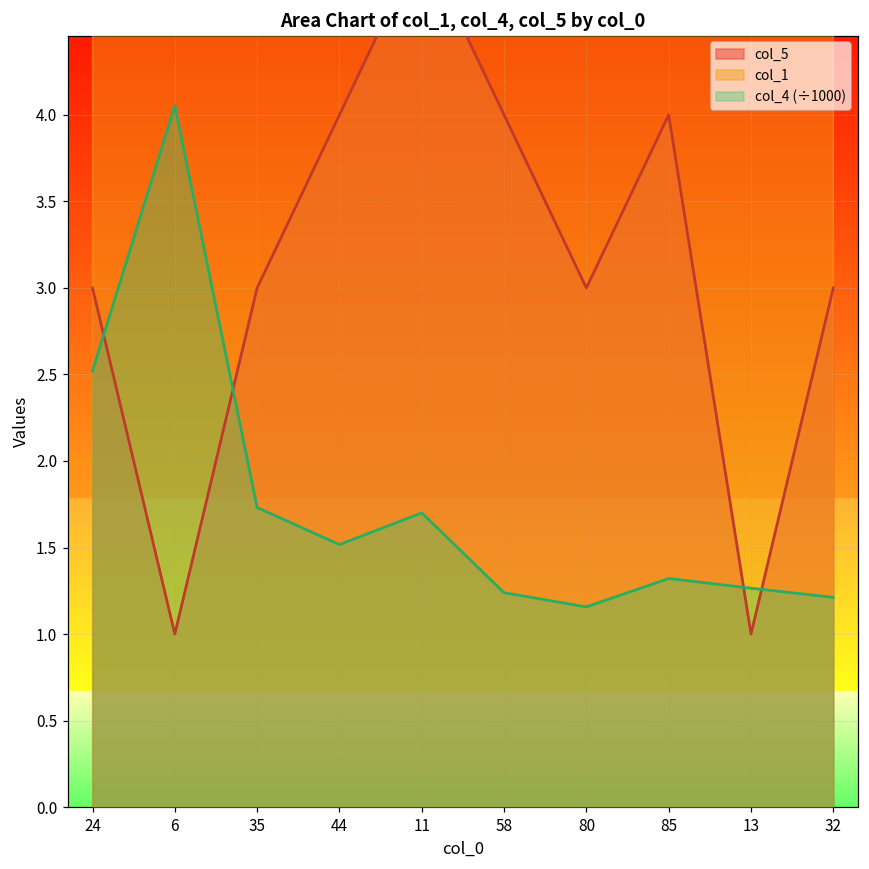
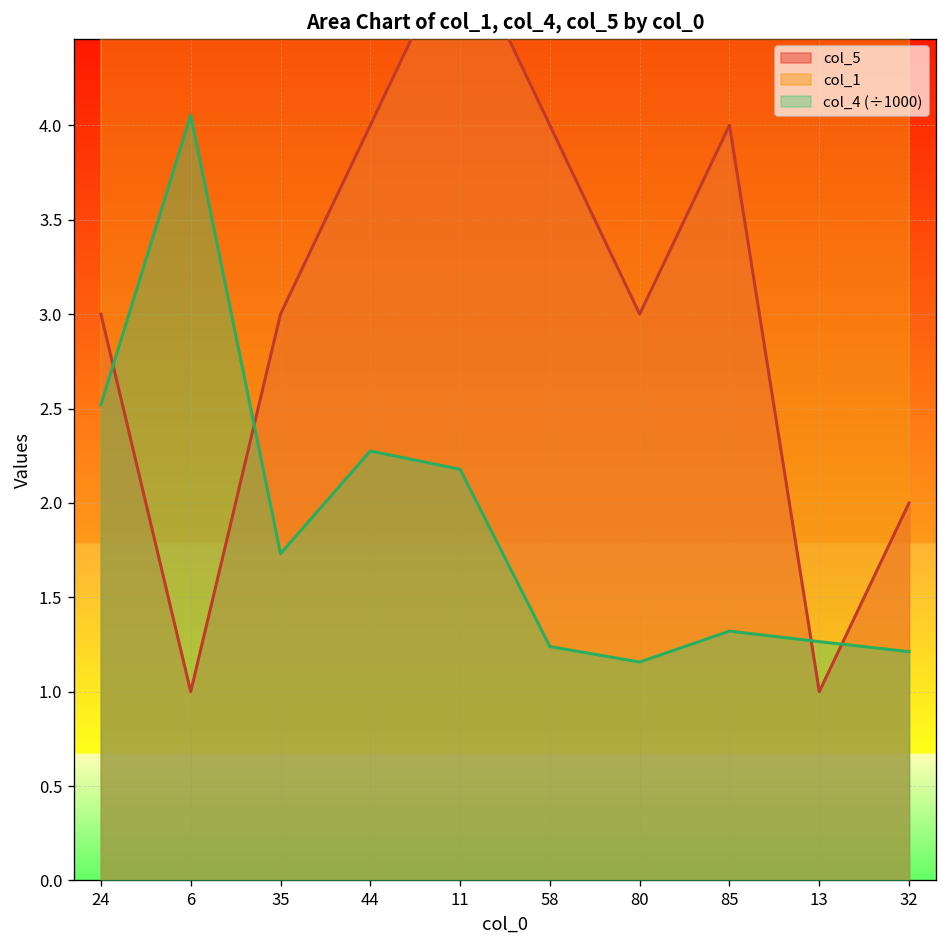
  {
    "col_5": {
      "24": 3,
      "6": 1,
      "35": 3,
      "44": 4,
      "58": 4,
      "80": 3,
      "85": 4,
      "13": 1,
-     "32": 3
+     "32": 2
    },
    "col_4 (÷1000)": {
      "24": 2.52,
      "6": 4.05,
      "35": 1.73,
-     "44": 1.52,
-     "11": 1.70,
+     "44": 2.28,
+     "11": 2.18,
      "58": 1.24,
      "80": 1.16,
      "85": 1.32,
      "13": 1.27,
      "32": 1.21
    }
  }
